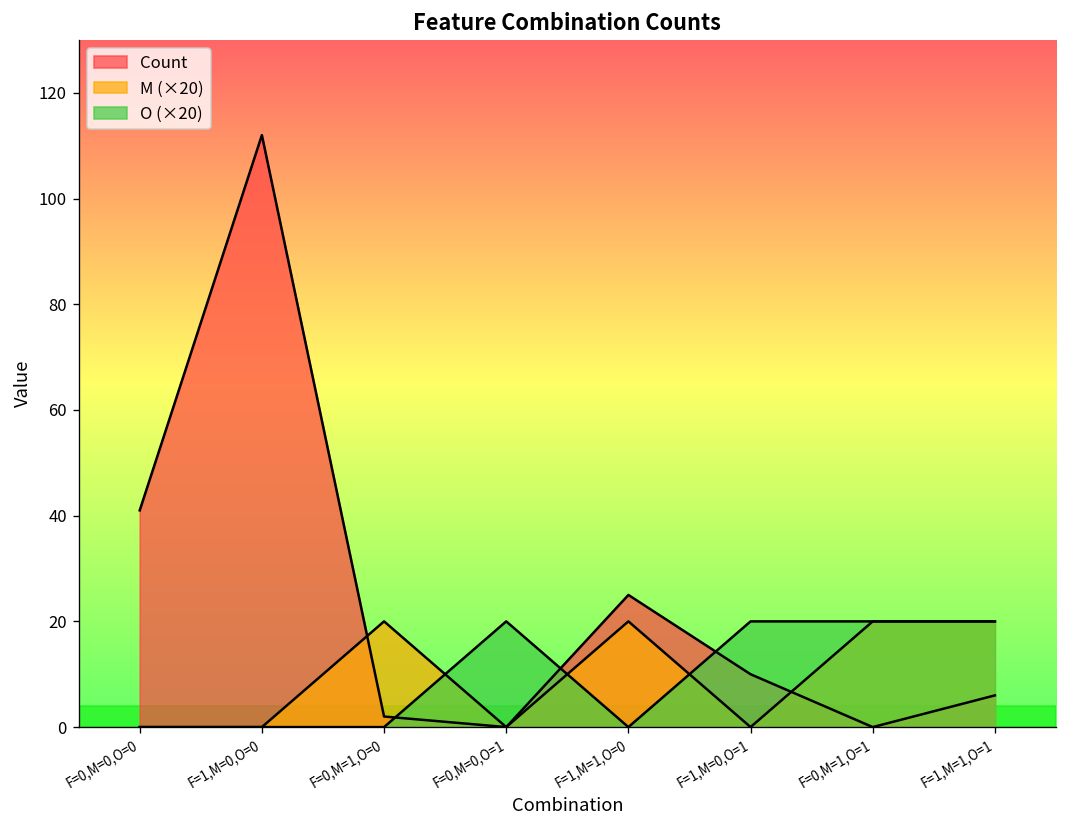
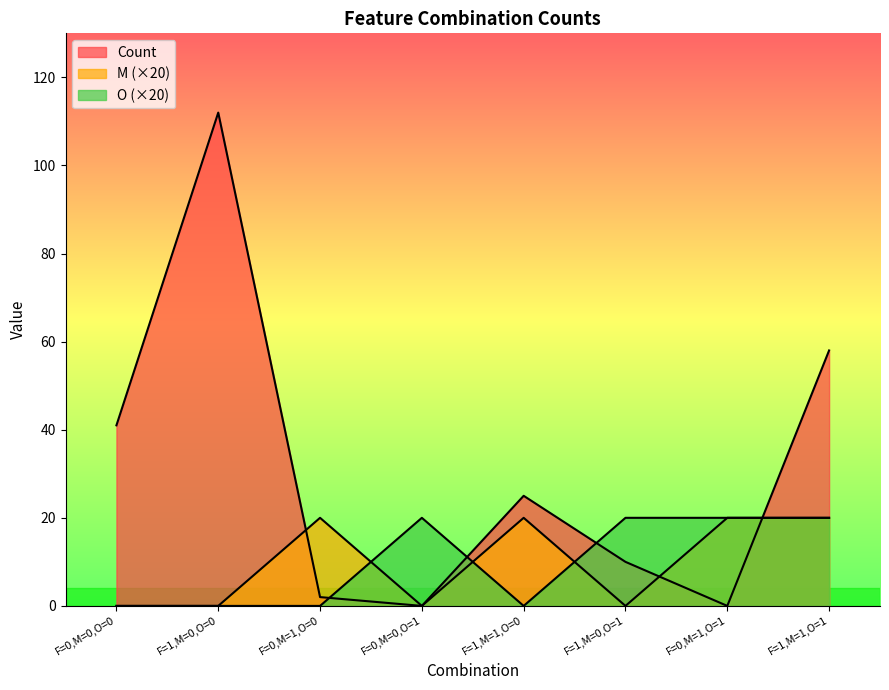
  {
    "Count": {
      "F=0,M=0,O=0": 41,
      "F=1,M=0,O=0": 112,
      "F=1,M=1,O=0": 25,
      "F=1,M=0,O=1": 10,
-     "F=1,M=1,O=1": 6
+     "F=1,M=1,O=1": 58
    },
    "M (×20)": {
      "F=0,M=1,O=0": 20,
      "F=1,M=1,O=0": 20
    },
    "O (×20)": {
      "F=0,M=0,O=1": 20,
      "F=1,M=0,O=1": 20
    }
  }
